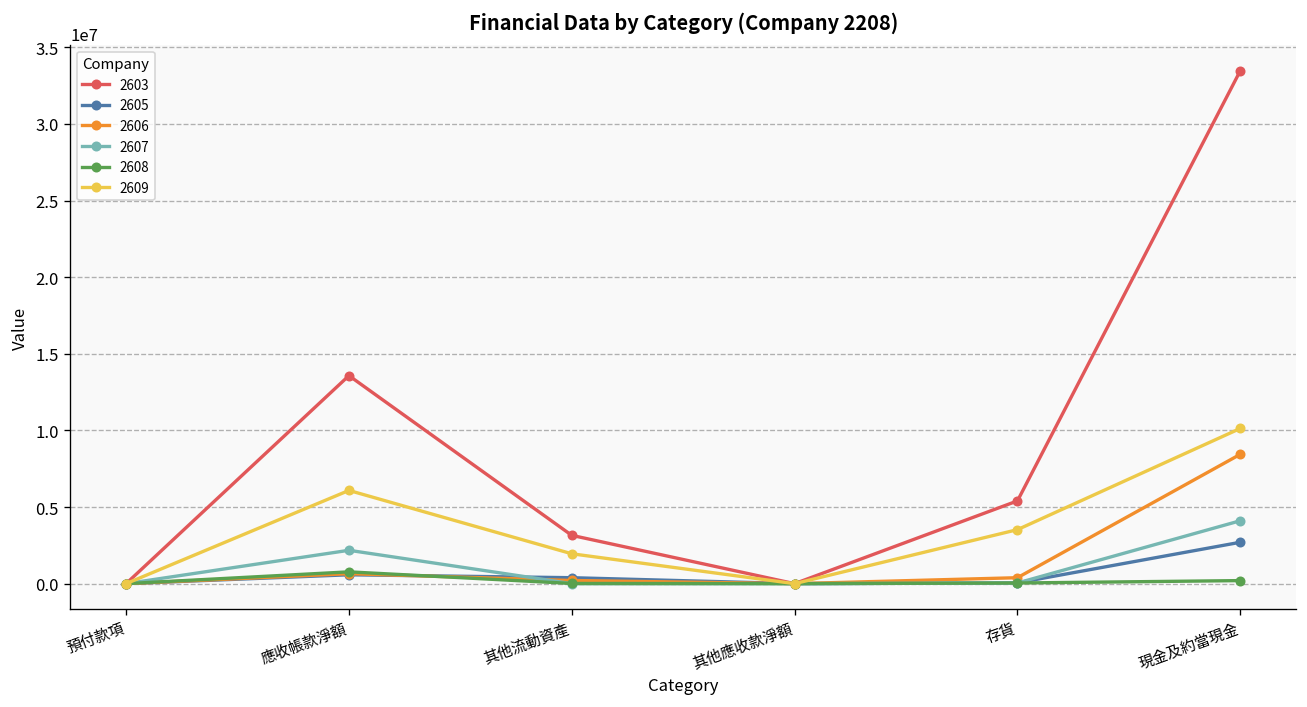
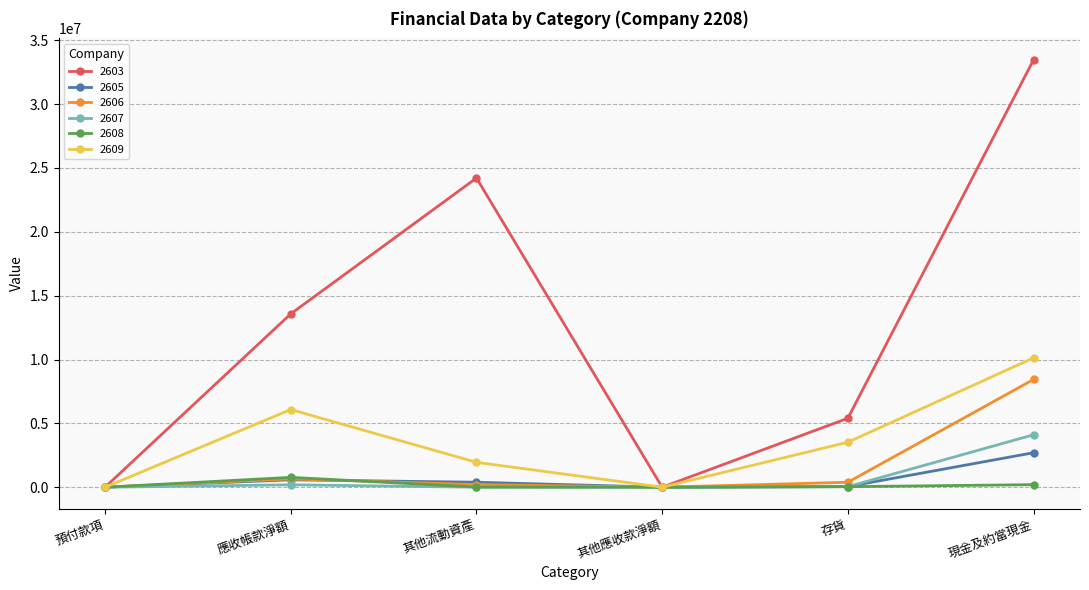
  {
    "2603": {
      "應收帳款淨額": 13600000,
-     "其他流動資產": 3200000,
+     "其他流動資產": 24200000,
      "存貨": 5400000,
      "現金及約當現金": 33500000
    },
    "2605": {
      "現金及約當現金": 2700000
    },
    "2606": {
      "存貨": 400000,
      "現金及約當現金": 8400000
    },
    "2607": {
-     "應收帳款淨額": 2200000,
+     "應收帳款淨額": 200000,
      "現金及約當現金": 4100000
    },
    "2608": {
      "現金及約當現金": 200000
    },
    "2609": {
      "應收帳款淨額": 6100000,
      "其他流動資產": 2000000,
      "存貨": 3500000,
      "現金及約當現金": 10100000
    }
  }
